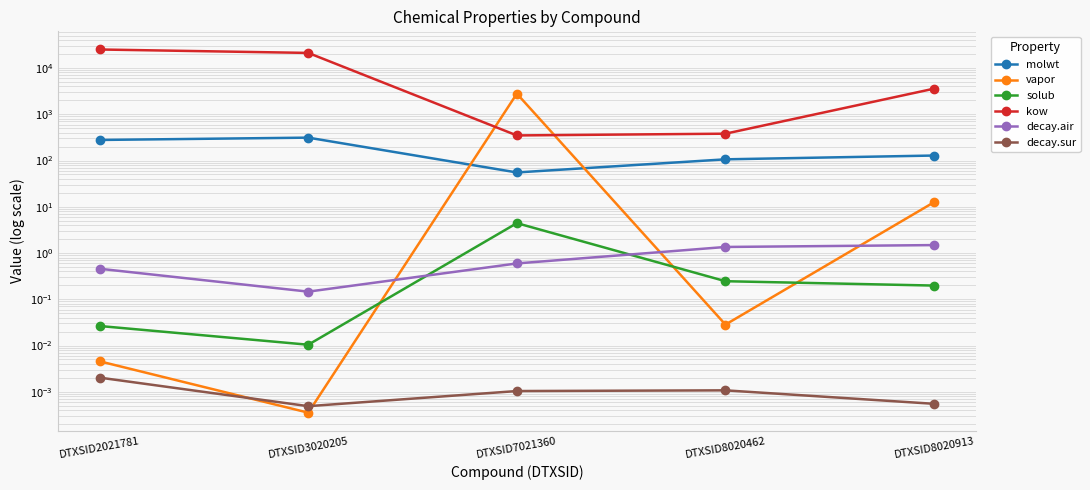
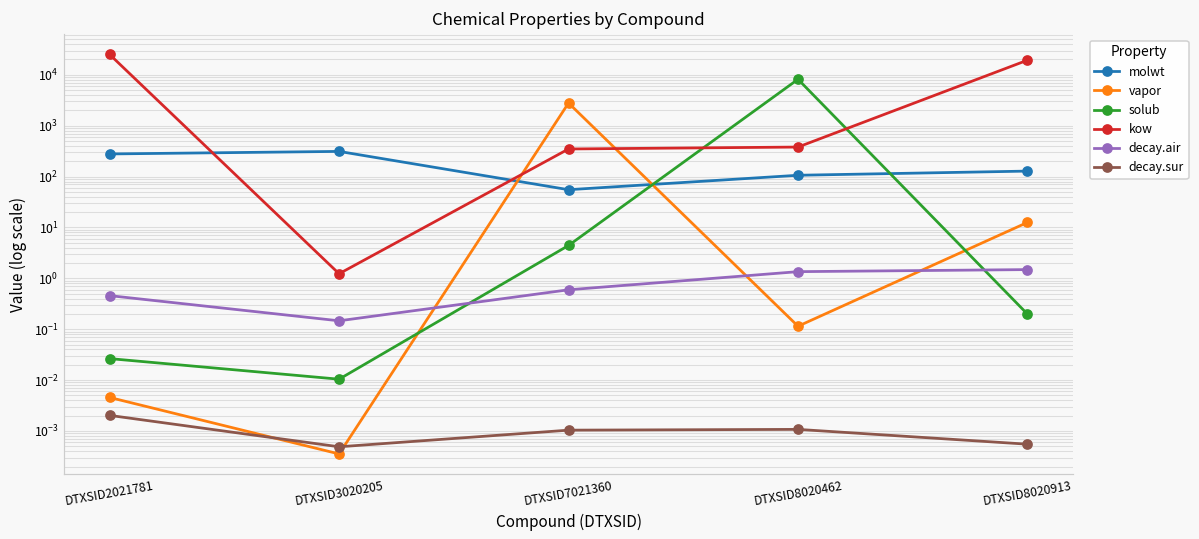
  {
    "molwt": {
      "DTXSID2021781": 300,
      "DTXSID3020205": 300,
      "DTXSID7021360": 60,
      "DTXSID8020462": 110,
      "DTXSID8020913": 130
    },
    "vapor": {
      "DTXSID2021781": 0.005,
      "DTXSID3020205": 0.0004,
      "DTXSID7021360": 3000,
-     "DTXSID8020462": 0.03,
+     "DTXSID8020462": 0.11,
      "DTXSID8020913": 13
    },
    "solub": {
      "DTXSID2021781": 0.03,
      "DTXSID3020205": 0.010,
      "DTXSID7021360": 4,
-     "DTXSID8020462": 0.2,
+     "DTXSID8020462": 8000,
      "DTXSID8020913": 0.2
    },
    "kow": {
      "DTXSID2021781": 30000,
-     "DTXSID3020205": 20000,
+     "DTXSID3020205": 1.2,
      "DTXSID7021360": 300,
      "DTXSID8020462": 400,
-     "DTXSID8020913": 4000
+     "DTXSID8020913": 19000
    },
    "decay.air": {
      "DTXSID2021781": 0.5,
      "DTXSID3020205": 0.15,
      "DTXSID7021360": 0.6,
      "DTXSID8020462": 1.4,
      "DTXSID8020913": 1.5
    },
    "decay.sur": {
      "DTXSID2021781": 0.002,
      "DTXSID3020205": 0.0005,
      "DTXSID7021360": 0.0010,
      "DTXSID8020462": 0.0011,
      "DTXSID8020913": 0.0006
    }
  }
